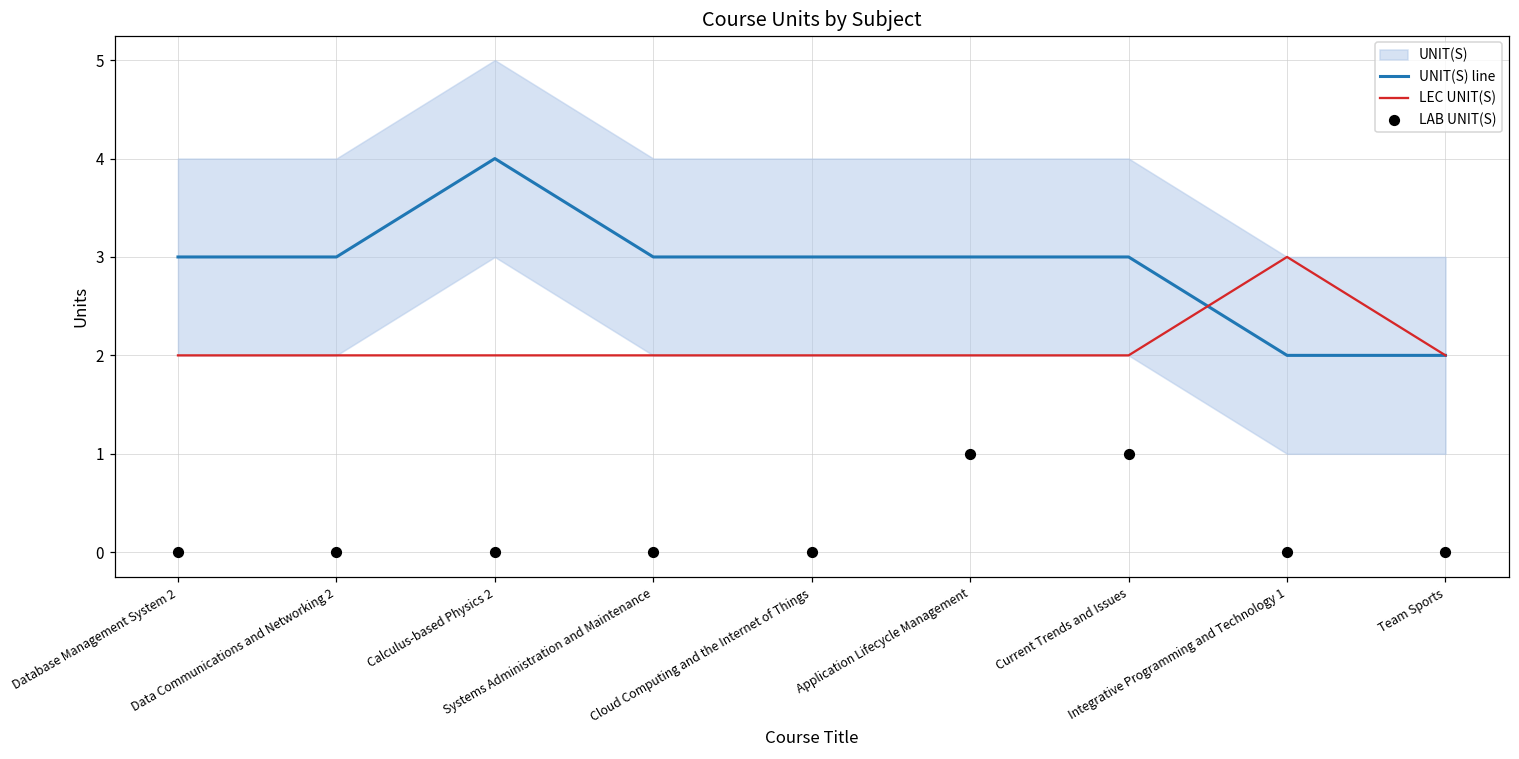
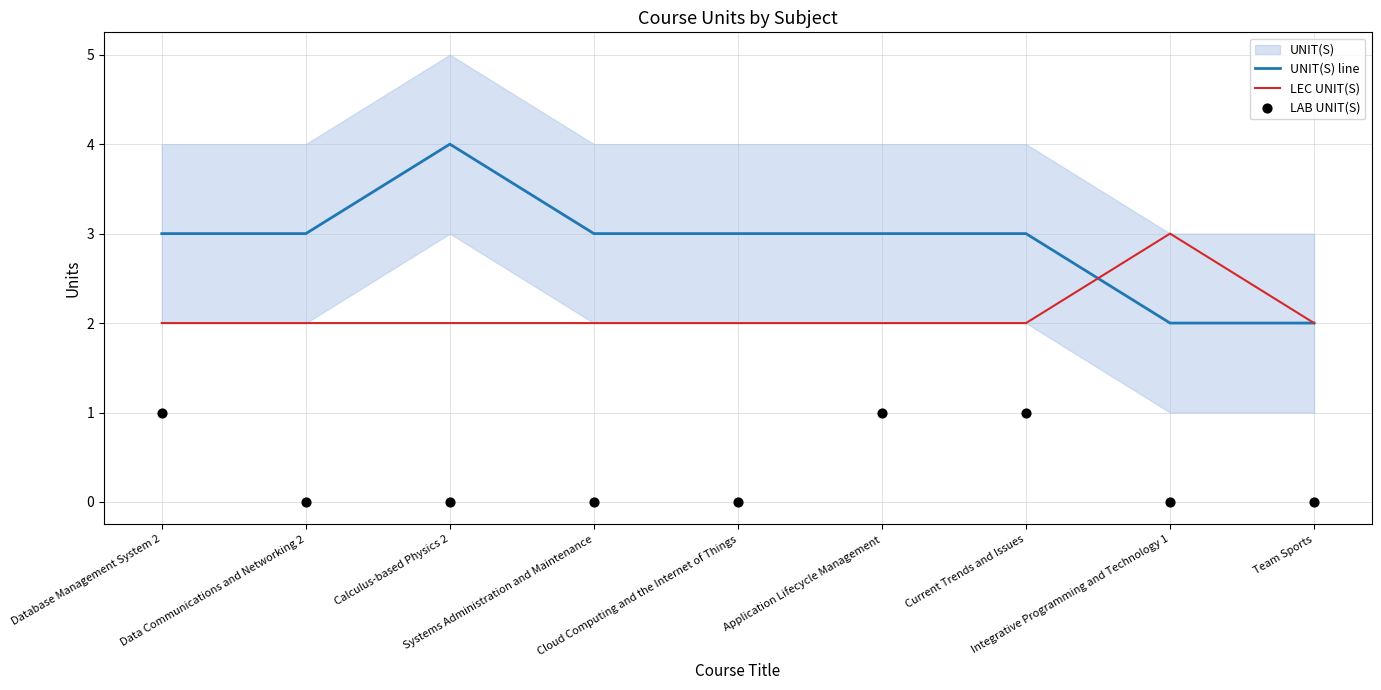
  {
    "UNIT(S) line": {
      "Database Management System 2": 3,
      "Data Communications and Networking 2": 3,
      "Calculus-based Physics 2": 4,
      "Systems Administration and Maintenance": 3,
      "Cloud Computing and the Internet of Things": 3,
      "Application Lifecycle Management": 3,
      "Current Trends and Issues": 3,
      "Integrative Programming and Technology 1": 2
    },
    "LAB UNIT(S)": {
-     "Database Management System 2": 0
+     "Database Management System 2": 1
    },
    "LEC UNIT(S)": {
      "Database Management System 2": 2,
      "Data Communications and Networking 2": 2,
      "Calculus-based Physics 2": 2,
      "Systems Administration and Maintenance": 2,
      "Cloud Computing and the Internet of Things": 2,
      "Application Lifecycle Management": 2,
      "Current Trends and Issues": 2
    }
  }
